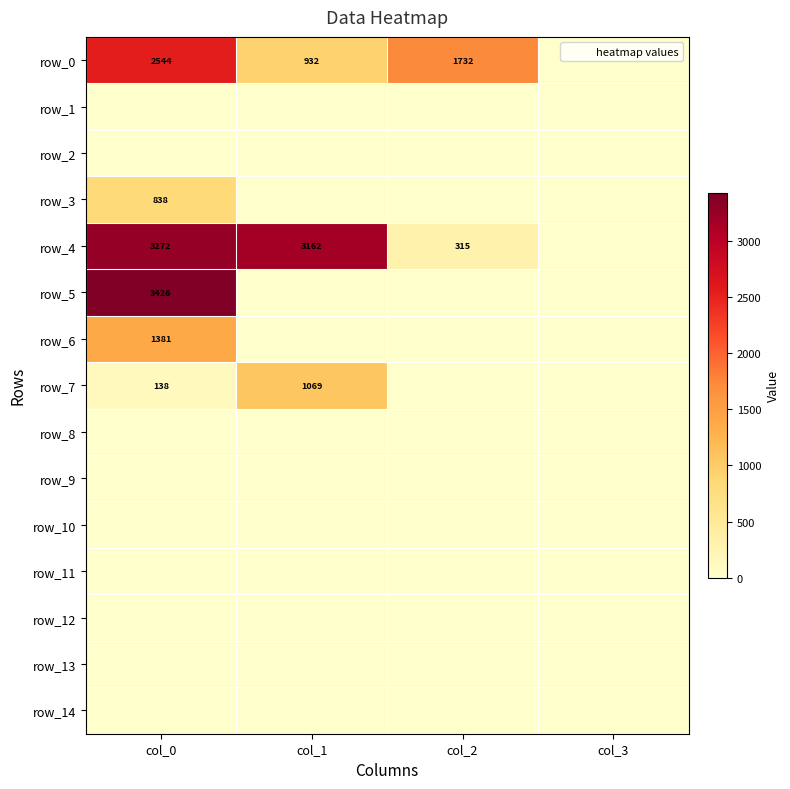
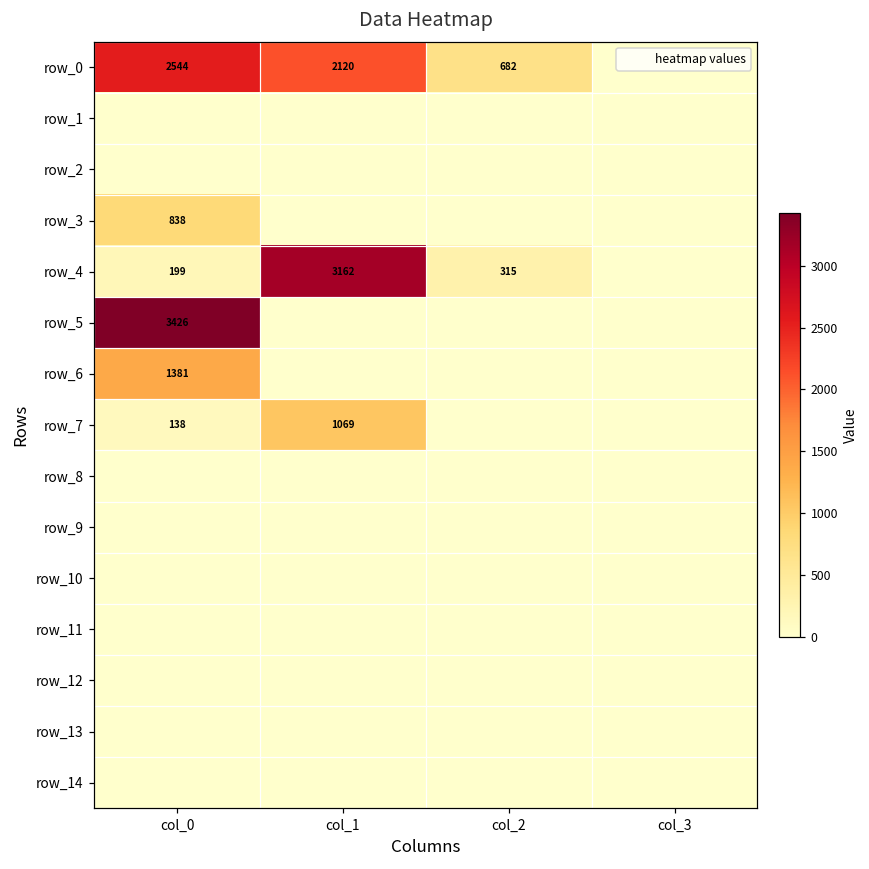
  {
    "row_0": {
      "col_0": 2544,
-     "col_1": 932,
-     "col_2": 1732
+     "col_1": 2120,
+     "col_2": 682
    },
    "row_3": {
      "col_0": 838
    },
    "row_4": {
-     "col_0": 3272,
+     "col_0": 199,
      "col_1": 3162,
      "col_2": 315
    },
    "row_5": {
      "col_0": 3426
    },
    "row_6": {
      "col_0": 1381
    },
    "row_7": {
      "col_0": 138,
      "col_1": 1069
    }
  }
